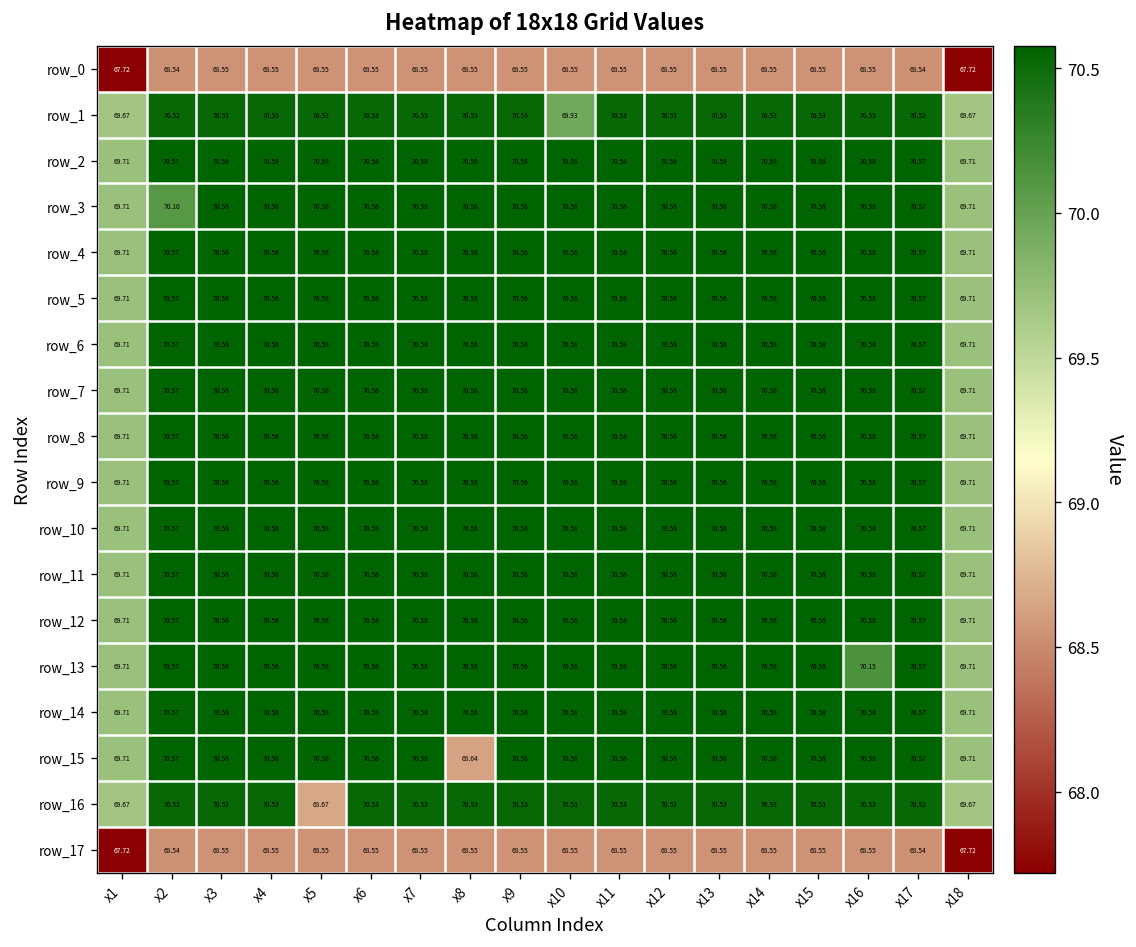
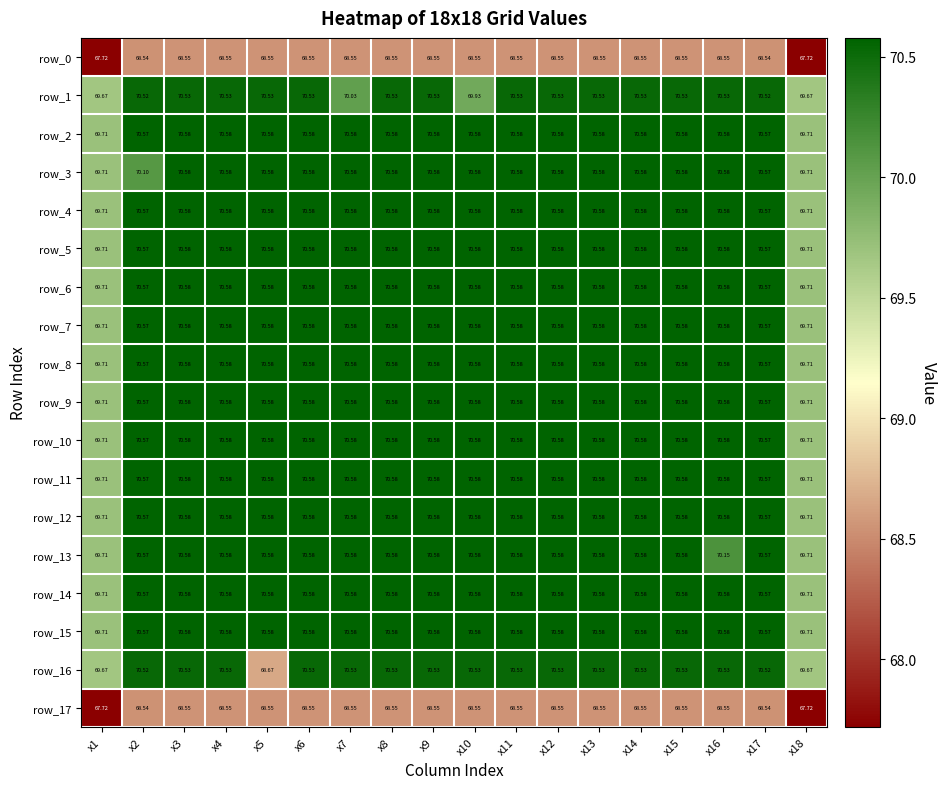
  {
    "row_1": {
      "x1": 69.67,
      "x2": 70.52,
      "x3": 70.53,
      "x4": 70.53,
      "x5": 70.53,
      "x6": 70.53,
-     "x7": 70.53,
+     "x7": 70.03,
      "x8": 70.53,
      "x9": 70.53,
      "x10": 69.93,
      "x11": 70.53,
      "x12": 70.53,
      "x13": 70.53,
      "x14": 70.53,
      "x15": 70.53,
      "x16": 70.53,
      "x17": 70.52,
      "x18": 69.67
    },
    "row_15": {
      "x1": 69.71,
      "x2": 70.57,
      "x3": 70.58,
      "x4": 70.58,
      "x5": 70.58,
      "x6": 70.58,
      "x7": 70.58,
-     "x8": 68.64,
+     "x8": 70.58,
      "x9": 70.58,
      "x10": 70.58,
      "x11": 70.58,
      "x12": 70.58,
      "x13": 70.58,
      "x14": 70.58,
      "x15": 70.58,
      "x16": 70.58,
      "x17": 70.57,
      "x18": 69.71
    }
  }
